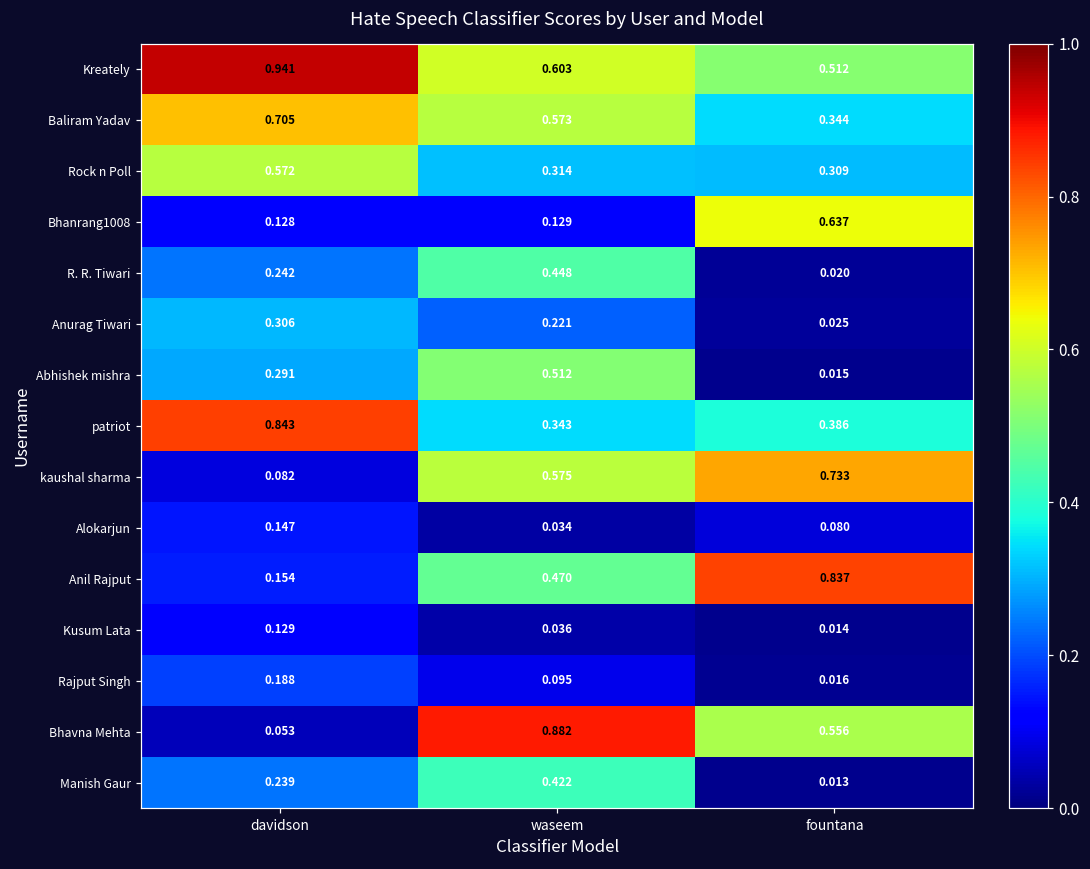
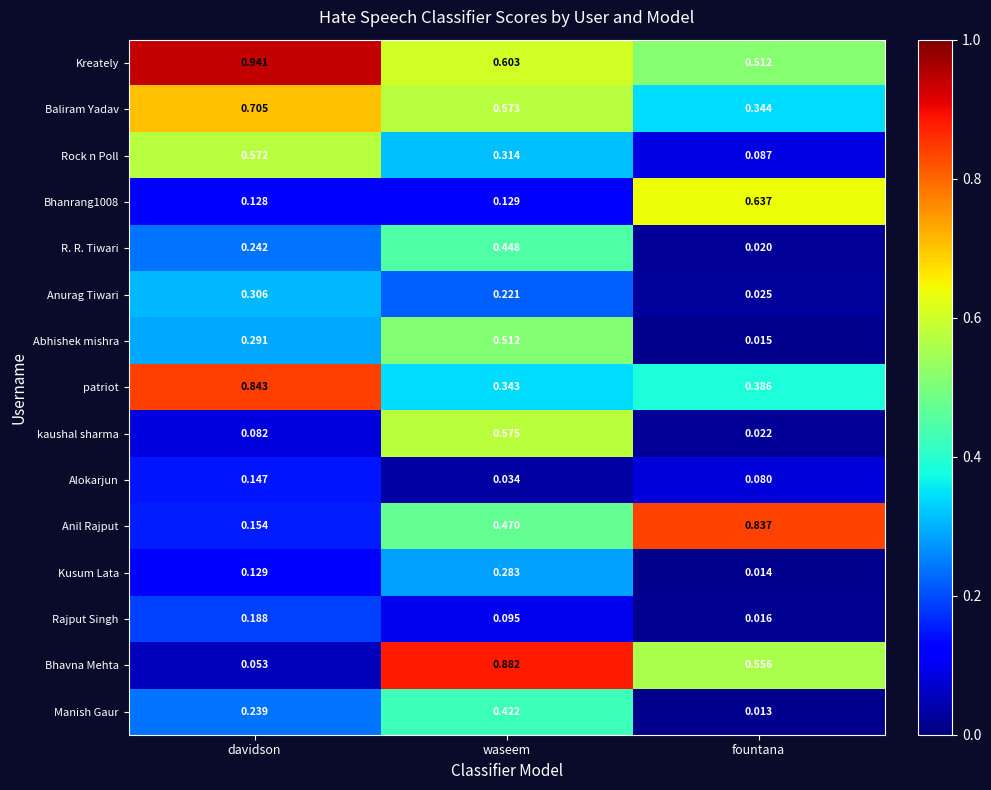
  {
    "Kreately": {
      "davidson": 0.941,
      "waseem": 0.603,
      "fountana": 0.512
    },
    "Baliram Yadav": {
      "davidson": 0.705,
      "waseem": 0.573,
      "fountana": 0.344
    },
    "Rock n Poll": {
      "davidson": 0.572,
      "waseem": 0.314,
-     "fountana": 0.309
+     "fountana": 0.087
    },
    "Bhanrang1008": {
      "davidson": 0.128,
      "waseem": 0.129,
      "fountana": 0.637
    },
    "R. R. Tiwari": {
      "davidson": 0.242,
      "waseem": 0.448,
      "fountana": 0.020
    },
    "Anurag Tiwari": {
      "davidson": 0.306,
      "waseem": 0.221,
      "fountana": 0.025
    },
    "Abhishek mishra": {
      "davidson": 0.291,
      "waseem": 0.512,
      "fountana": 0.015
    },
    "patriot": {
      "davidson": 0.843,
      "waseem": 0.343,
      "fountana": 0.386
    },
    "kaushal sharma": {
      "davidson": 0.082,
      "waseem": 0.575,
-     "fountana": 0.733
+     "fountana": 0.022
    },
    "Alokarjun": {
      "davidson": 0.147,
      "waseem": 0.034,
      "fountana": 0.080
    },
    "Anil Rajput": {
      "davidson": 0.154,
      "waseem": 0.470,
      "fountana": 0.837
    },
    "Kusum Lata": {
      "davidson": 0.129,
-     "waseem": 0.036,
+     "waseem": 0.283,
      "fountana": 0.014
    },
    "Rajput Singh": {
      "davidson": 0.188,
      "waseem": 0.095,
      "fountana": 0.016
    },
    "Bhavna Mehta": {
      "davidson": 0.053,
      "waseem": 0.882,
      "fountana": 0.556
    },
    "Manish Gaur": {
      "davidson": 0.239,
      "waseem": 0.422,
      "fountana": 0.013
    }
  }
